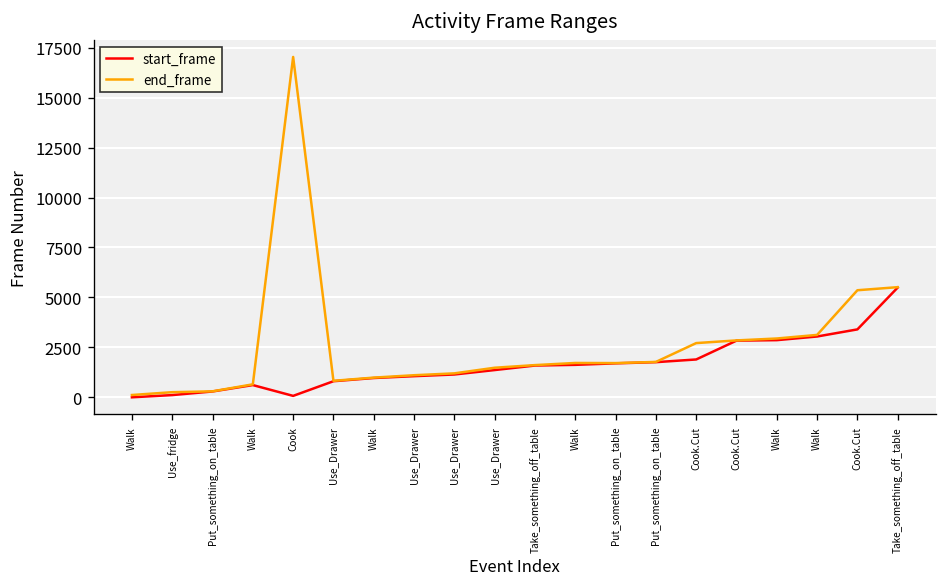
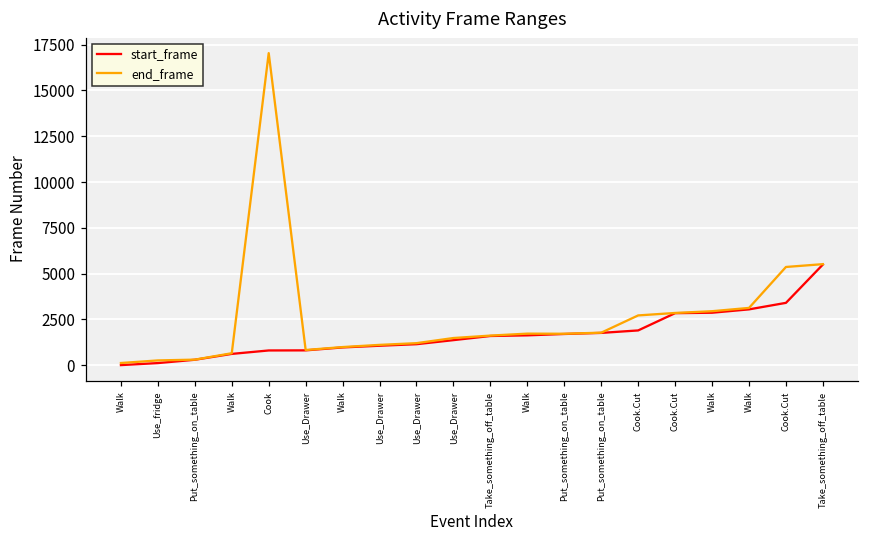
  {
    "start_frame": {
-     "Cook": 100
+     "Cook": 800
    },
    "end_frame": {
      "Cook": 17000
    }
  }
